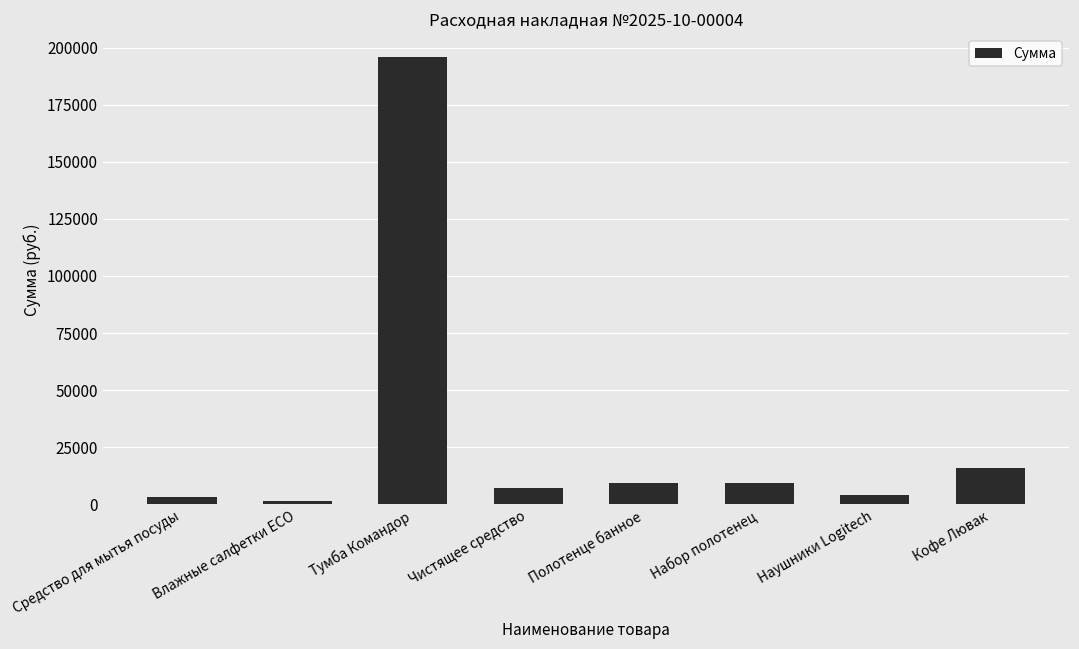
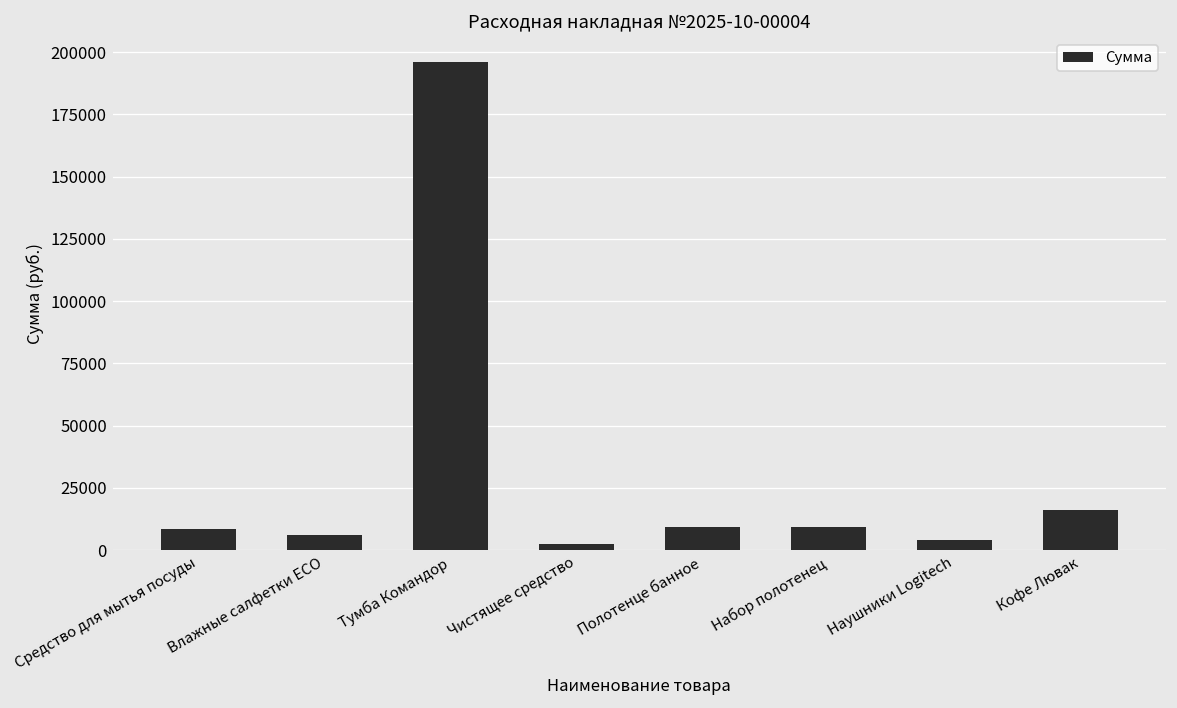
  {
-   "Средство для мытья посуды": 3000,
-   "Влажные салфетки ECO": 2000,
+   "Средство для мытья посуды": 8000,
+   "Влажные салфетки ECO": 6000,
    "Тумба Командор": 196000,
-   "Чистящее средство": 7000,
+   "Чистящее средство": 3000,
    "Полотенце банное": 9000,
    "Набор полотенец": 9000,
    "Наушники Logitech": 4000,
    "Кофе Лювак": 16000
  }
